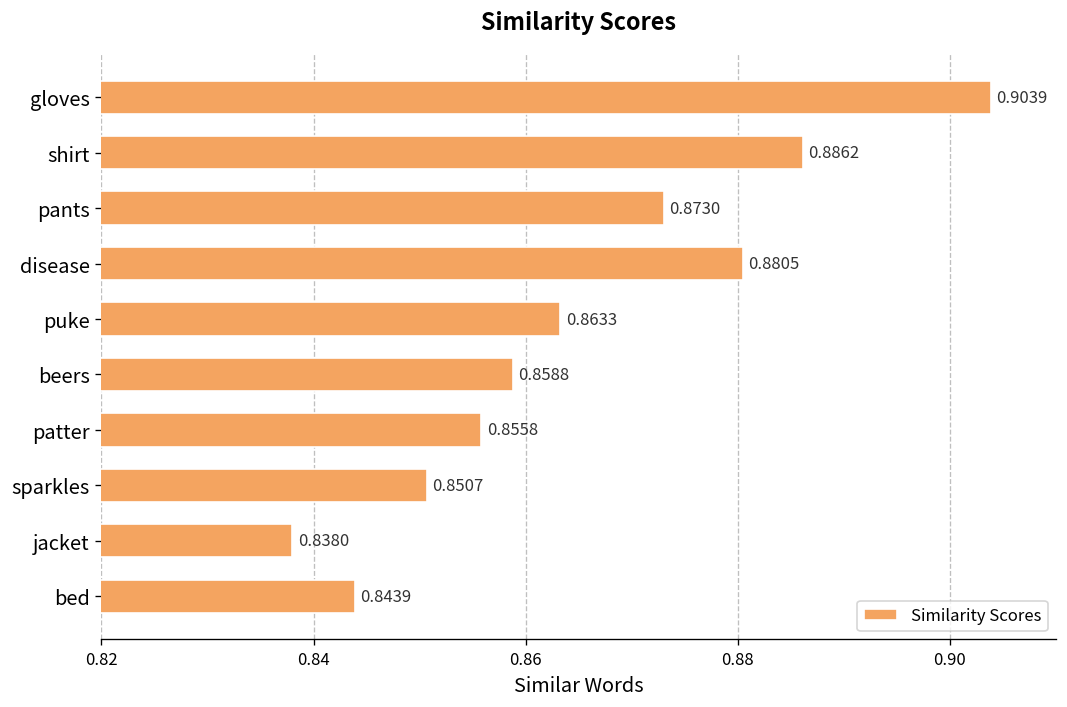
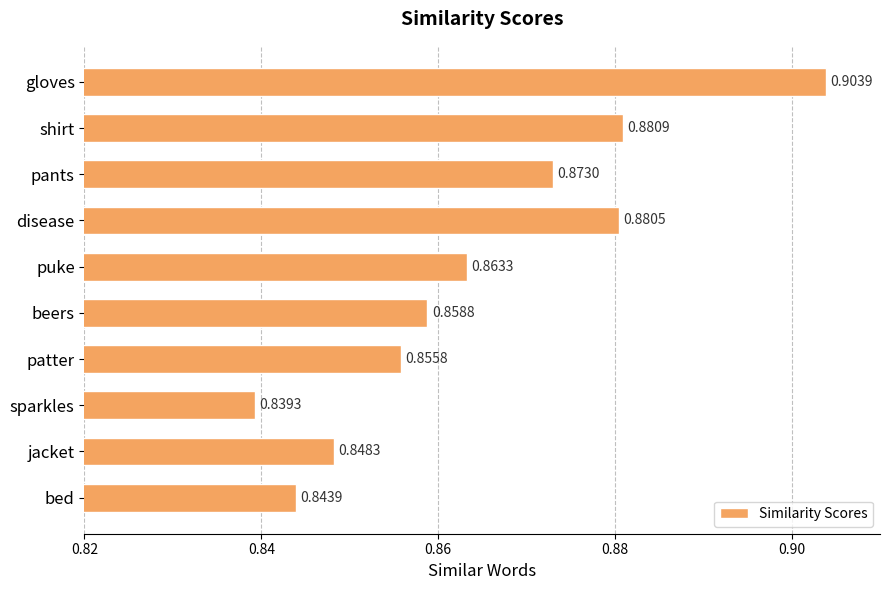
  {
    "gloves": 0.9039,
-   "shirt": 0.8862,
+   "shirt": 0.8809,
    "pants": 0.8730,
    "disease": 0.8805,
    "puke": 0.8633,
    "beers": 0.8588,
    "patter": 0.8558,
-   "sparkles": 0.8507,
-   "jacket": 0.8380,
+   "sparkles": 0.8393,
+   "jacket": 0.8483,
    "bed": 0.8439
  }
